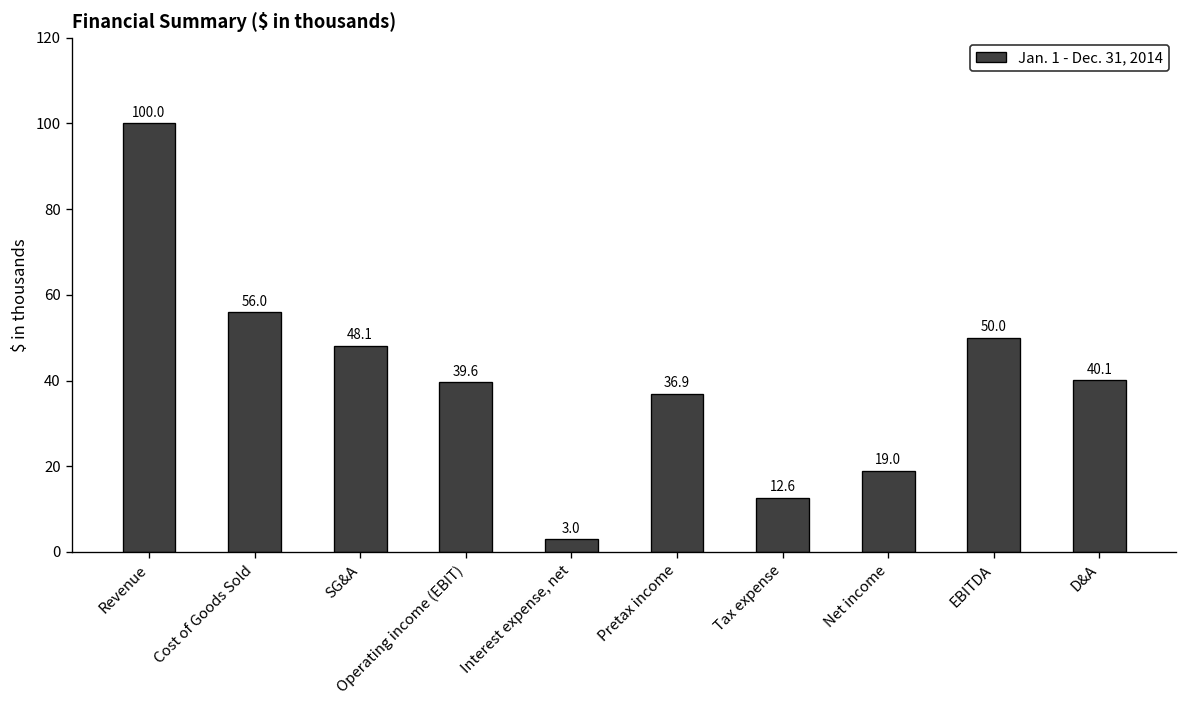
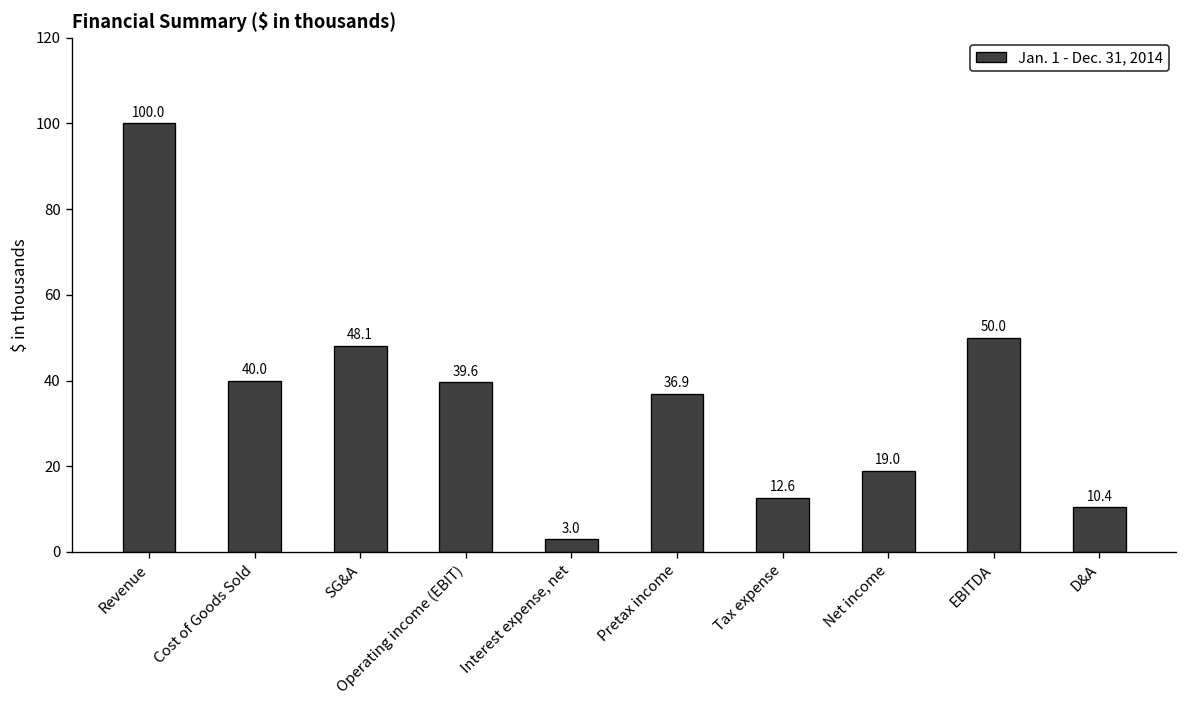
  {
    "Revenue": 100.0,
-   "Cost of Goods Sold": 56.0,
+   "Cost of Goods Sold": 40.0,
    "SG&A": 48.1,
    "Operating income (EBIT)": 39.6,
    "Interest expense, net": 3.0,
    "Pretax income": 36.9,
    "Tax expense": 12.6,
    "Net income": 19.0,
    "EBITDA": 50.0,
-   "D&A": 40.1
+   "D&A": 10.4
  }
